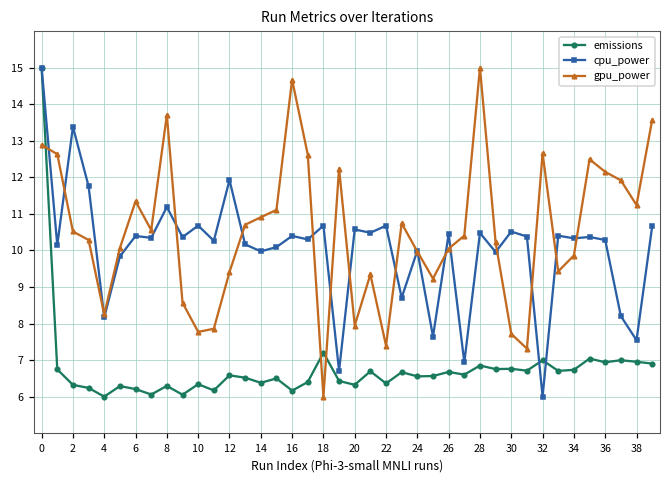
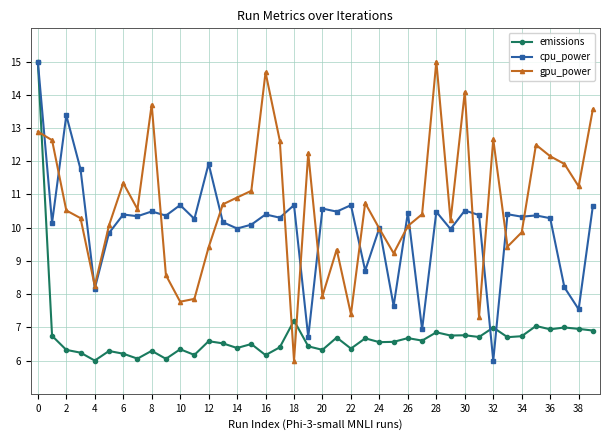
  {
    "emissions": {
      "2": 6.3,
      "4": 6.0,
      "6": 6.2,
      "8": 6.3,
      "10": 6.3,
      "12": 6.6,
      "14": 6.4,
      "16": 6.2,
      "18": 7.2,
      "20": 6.3,
      "22": 6.4,
      "24": 6.6,
      "26": 6.7,
      "28": 6.9,
      "30": 6.8,
      "32": 7.0,
      "34": 6.7,
      "36": 6.9,
      "38": 7.0
    },
    "cpu_power": {
      "2": 13.4,
      "4": 8.2,
      "6": 10.4,
-     "8": 11.2,
+     "8": 10.5,
      "10": 10.7,
      "12": 11.9,
      "14": 10.0,
      "16": 10.4,
      "18": 10.7,
      "20": 10.6,
      "22": 10.7,
      "26": 10.5,
      "28": 10.5,
      "30": 10.5,
      "32": 6.0,
      "34": 10.3,
      "36": 10.3,
      "38": 7.5
    },
    "gpu_power": {
      "0": 12.9,
      "2": 10.5,
      "4": 8.2,
      "6": 11.3,
      "8": 13.7,
      "10": 7.8,
      "12": 9.4,
      "14": 10.9,
      "16": 14.7,
      "18": 6.0,
      "20": 7.9,
      "22": 7.4,
      "26": 10.1,
      "28": 15.0,
-     "30": 7.7,
+     "30": 14.1,
      "32": 12.7,
      "34": 9.9,
      "36": 12.1,
      "38": 11.2
    }
  }
